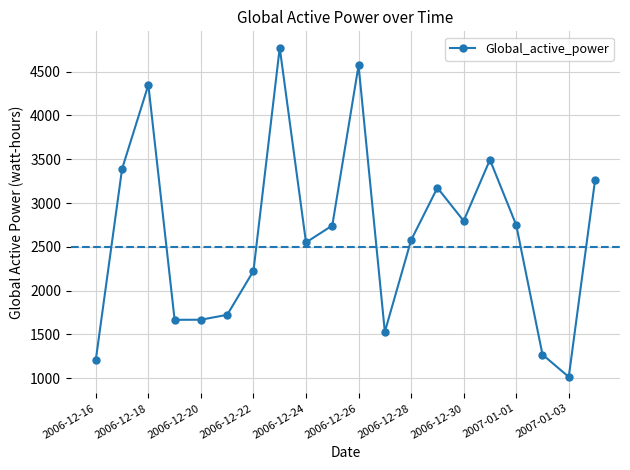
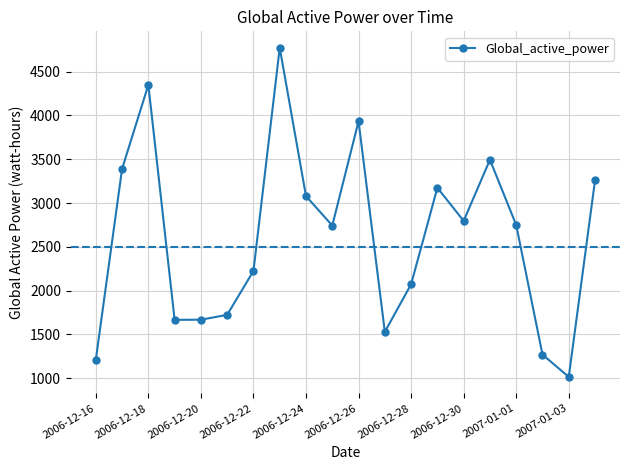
  {
    "2006-12-16": 1200,
    "2006-12-18": 4300,
    "2006-12-20": 1700,
    "2006-12-22": 2200,
-   "2006-12-24": 2600,
-   "2006-12-26": 4600,
-   "2006-12-28": 2600,
+   "2006-12-24": 3100,
+   "2006-12-26": 3900,
+   "2006-12-28": 2100,
    "2006-12-30": 2800,
    "2007-01-01": 2700,
    "2007-01-03": 1000
  }
